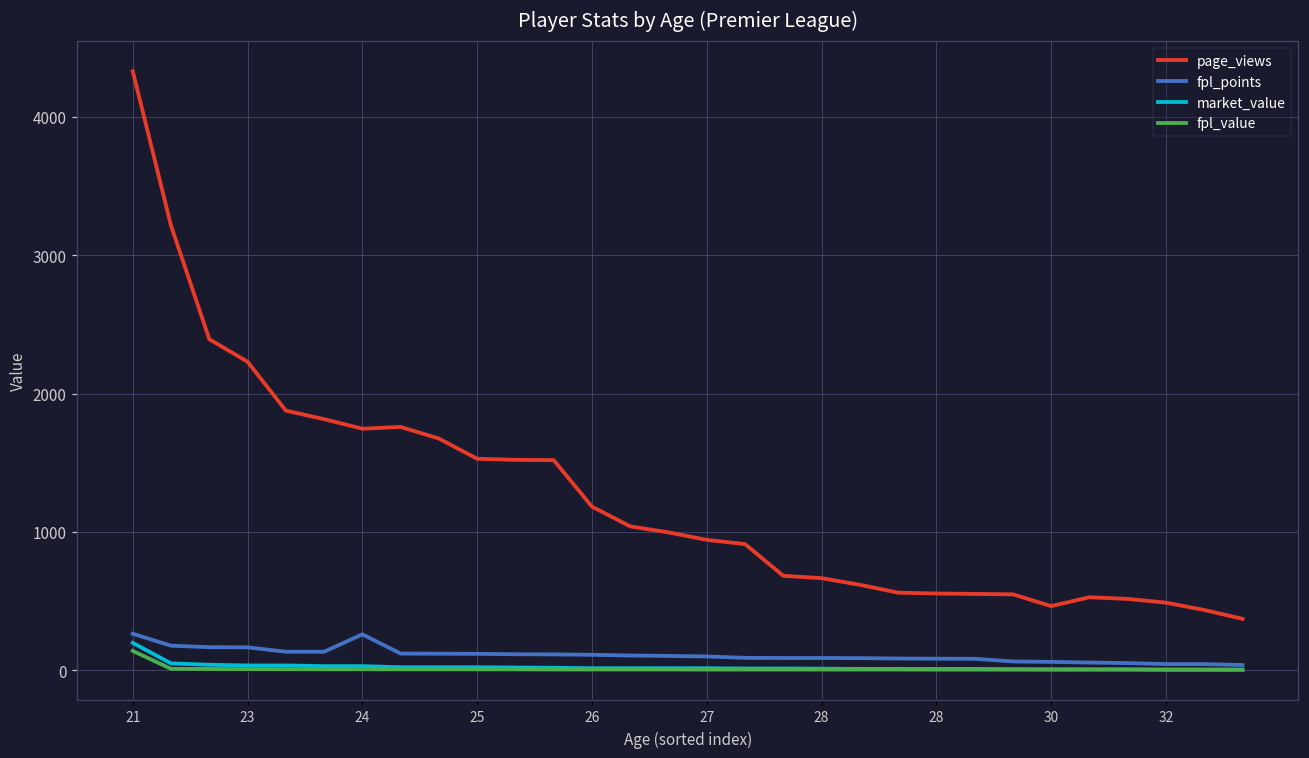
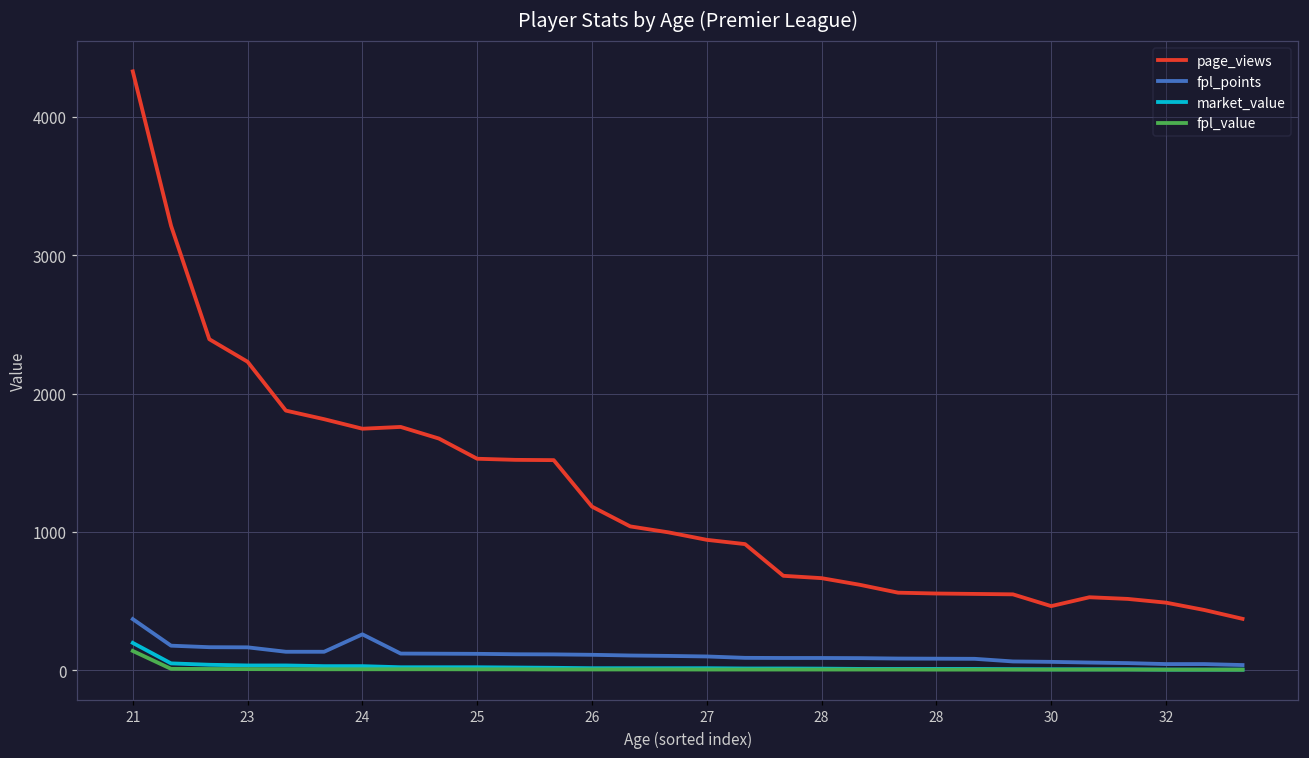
  {
    "page_views": {
      "21": 4330,
      "24": 1750,
      "27": 940,
      "30": 460,
      "32": 490
    },
    "fpl_points": {
-     "21": 260,
+     "21": 370,
      "24": 260,
      "27": 100,
      "30": 60,
      "32": 50
    },
    "market_value": {
      "21": 200,
      "24": 30
    },
    "fpl_value": {
      "21": 140,
      "24": 10
    }
  }
